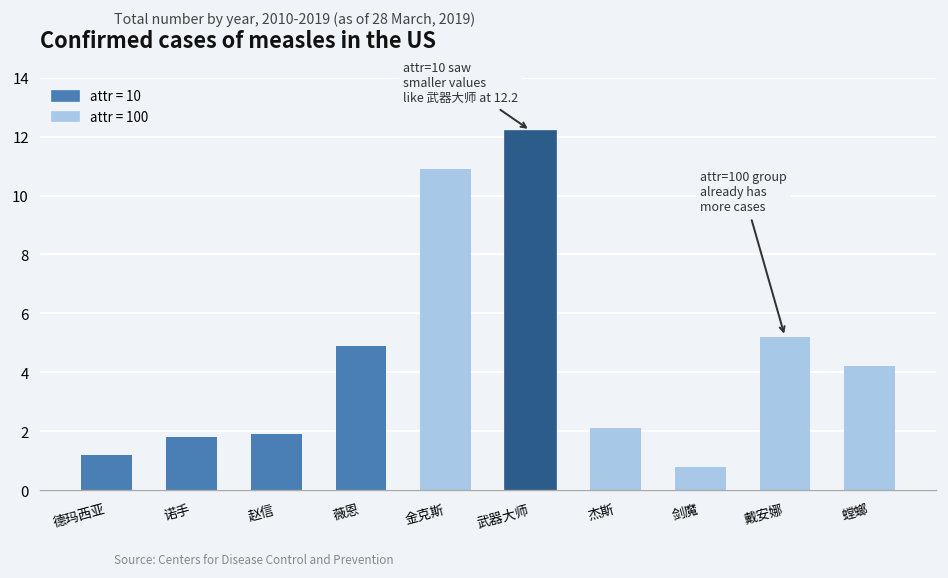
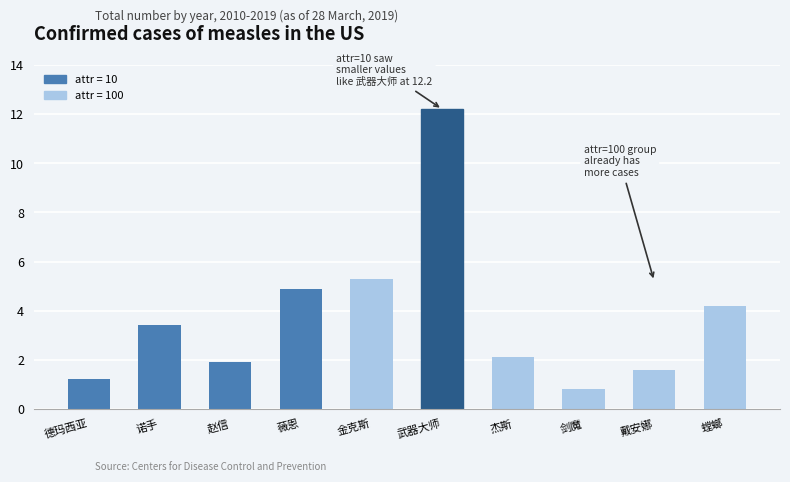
  {
    "德玛西亚": 1.2,
-   "诺手": 1.8,
+   "诺手": 3.4,
    "赵信": 1.9,
    "薇恩": 4.9,
-   "金克斯": 10.9,
+   "金克斯": 5.3,
    "杰斯": 2.1,
    "剑魔": 0.8,
-   "戴安娜": 5.2,
+   "戴安娜": 1.6,
    "螳螂": 4.2
  }
